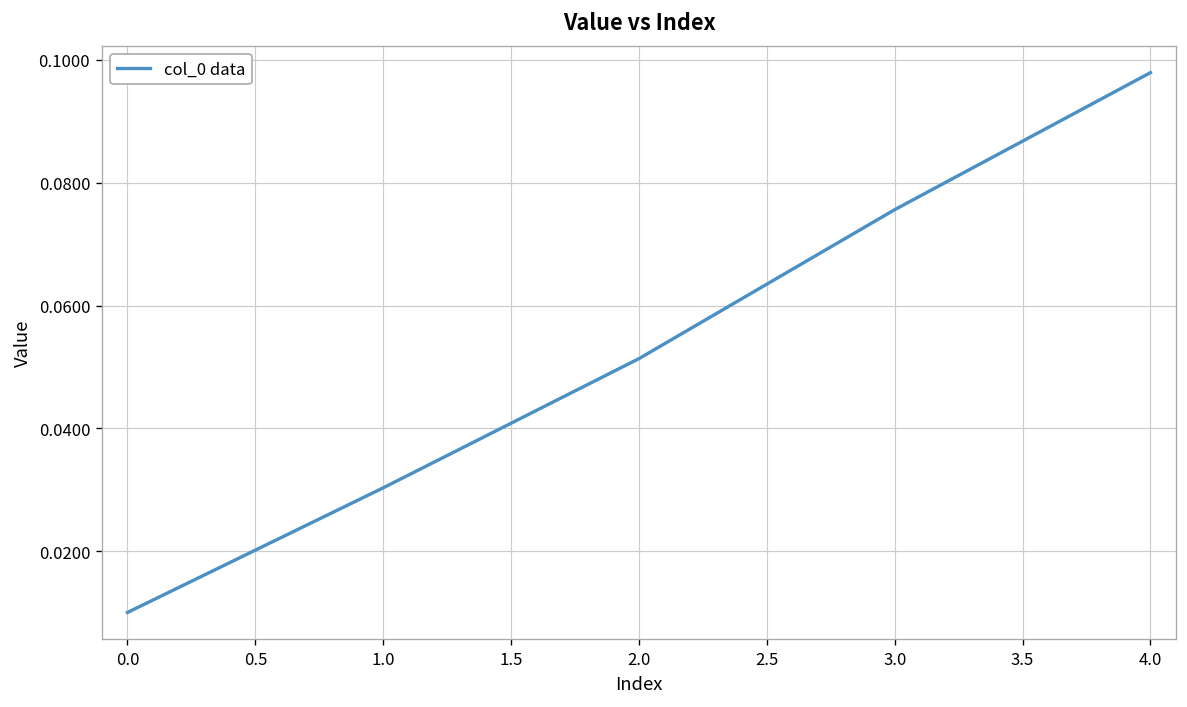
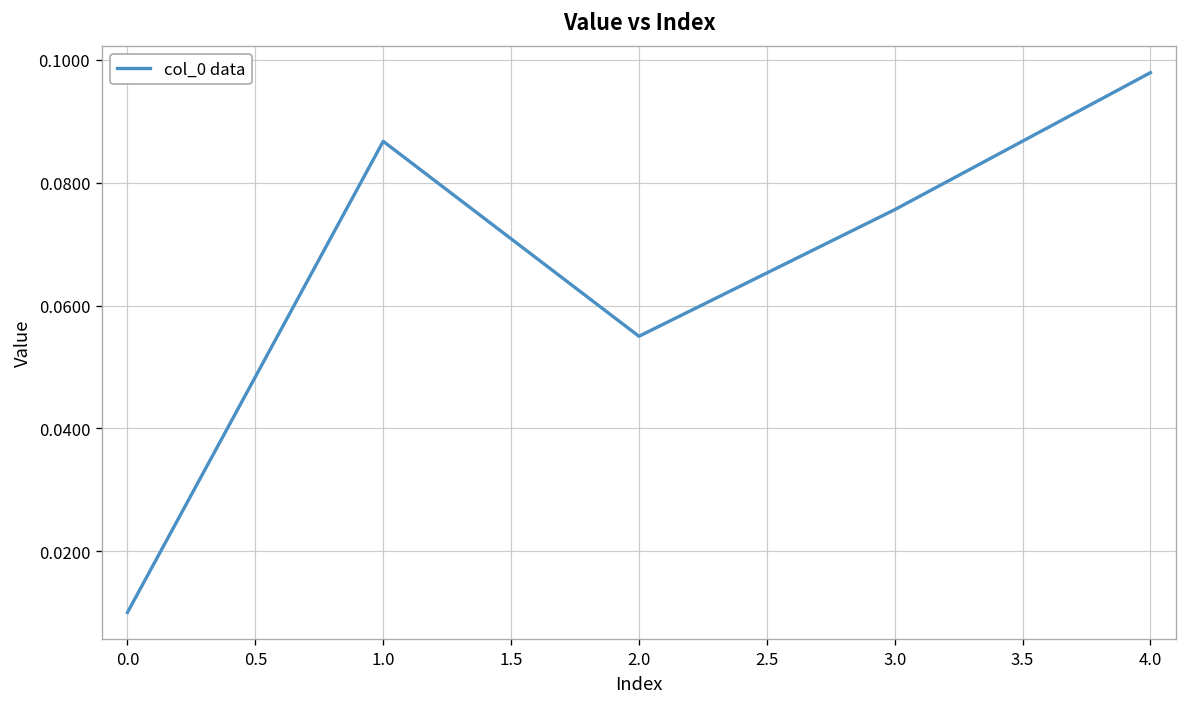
  {
    "0.0": 0.010,
-   "1.0": 0.030,
-   "2.0": 0.051,
+   "1.0": 0.087,
+   "2.0": 0.055,
    "3.0": 0.076,
    "4.0": 0.098
  }
